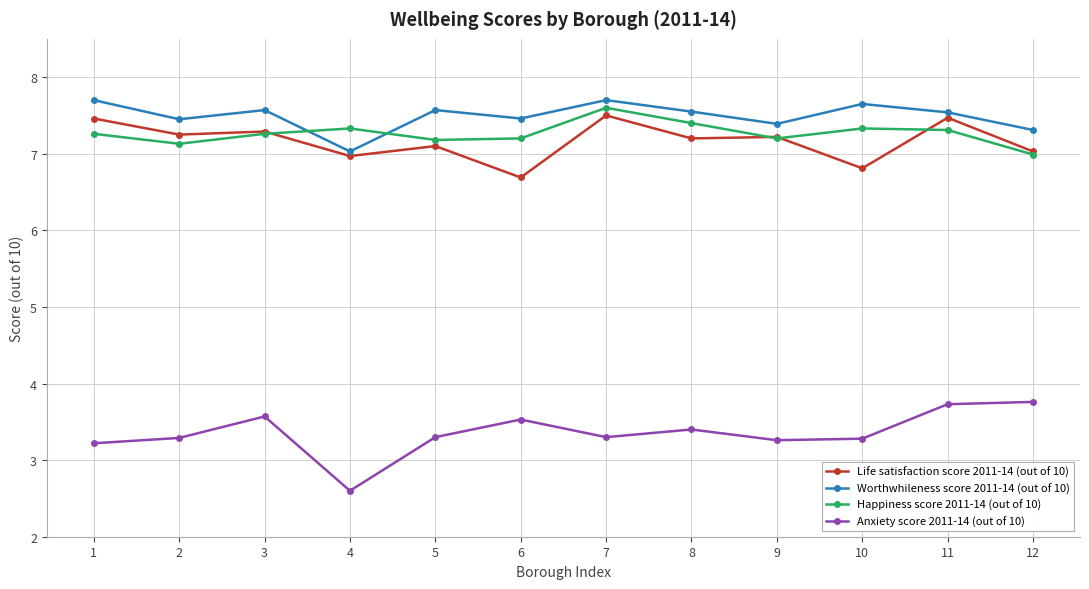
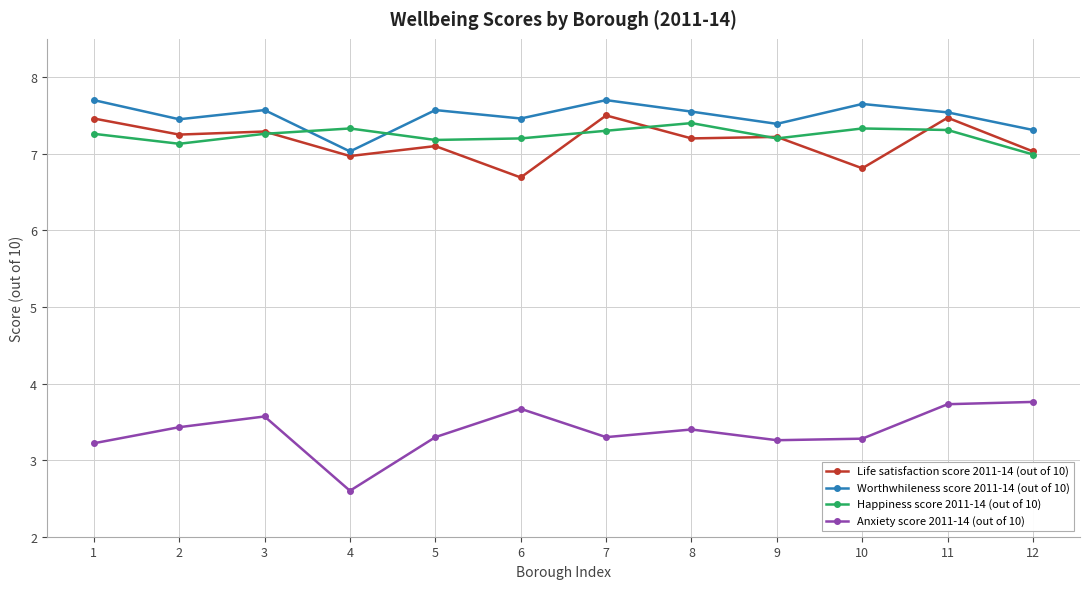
  {
    "Life satisfaction score 2011-14 (out of 10)": {
      "1": 7.5,
      "2": 7.3,
      "4": 7.0,
      "5": 7.1,
      "6": 6.7,
      "7": 7.5,
      "8": 7.2,
      "10": 6.8,
      "11": 7.5,
      "12": 7.0
    },
    "Worthwhileness score 2011-14 (out of 10)": {
      "1": 7.7,
      "2": 7.5,
      "3": 7.6,
      "4": 7.0,
      "5": 7.6,
      "6": 7.5,
      "7": 7.7,
      "8": 7.6,
      "9": 7.4,
      "10": 7.7,
      "11": 7.5,
      "12": 7.3
    },
    "Happiness score 2011-14 (out of 10)": {
      "1": 7.3,
      "2": 7.1,
      "4": 7.3,
      "5": 7.2,
      "6": 7.2,
-     "7": 7.6,
+     "7": 7.3,
      "8": 7.4,
      "10": 7.3,
      "11": 7.3,
      "12": 7.0
    },
    "Anxiety score 2011-14 (out of 10)": {
      "1": 3.2,
-     "2": 3.3,
+     "2": 3.4,
      "3": 3.6,
      "4": 2.6,
      "5": 3.3,
-     "6": 3.5,
+     "6": 3.7,
      "7": 3.3,
      "8": 3.4,
      "9": 3.3,
      "10": 3.3,
      "11": 3.7,
      "12": 3.8
    }
  }
